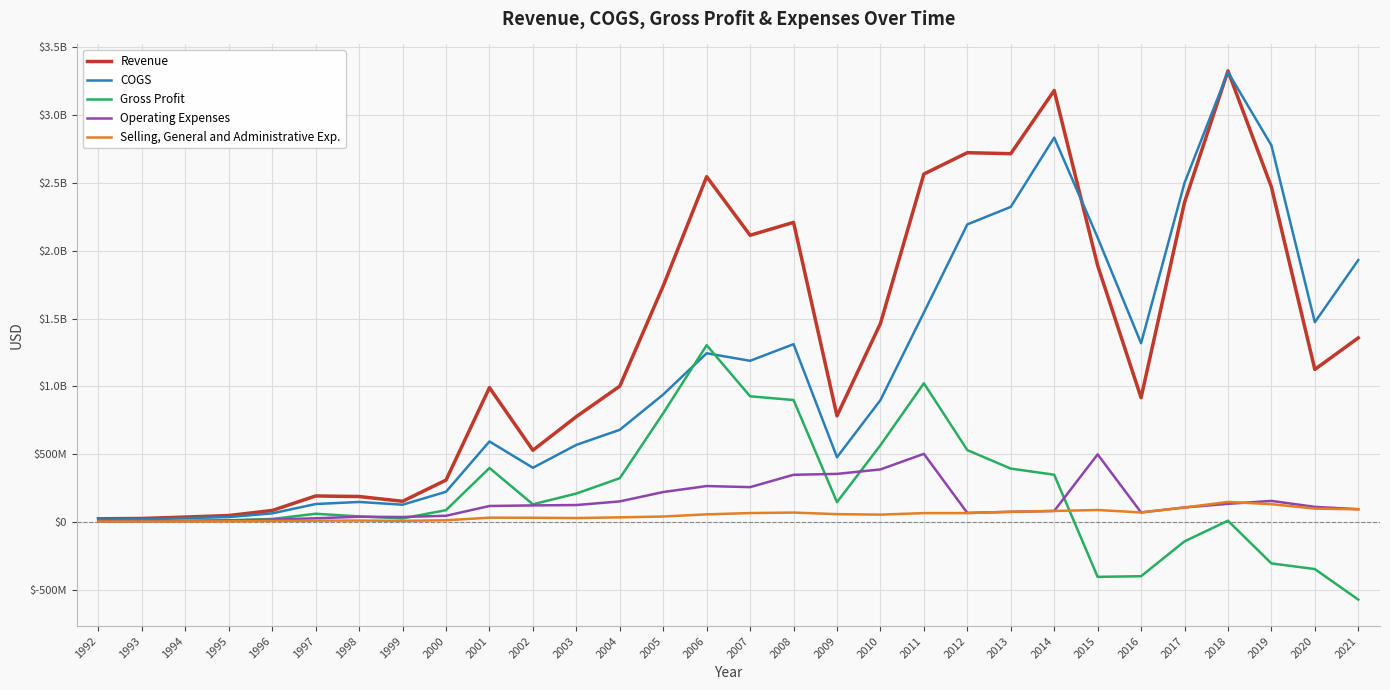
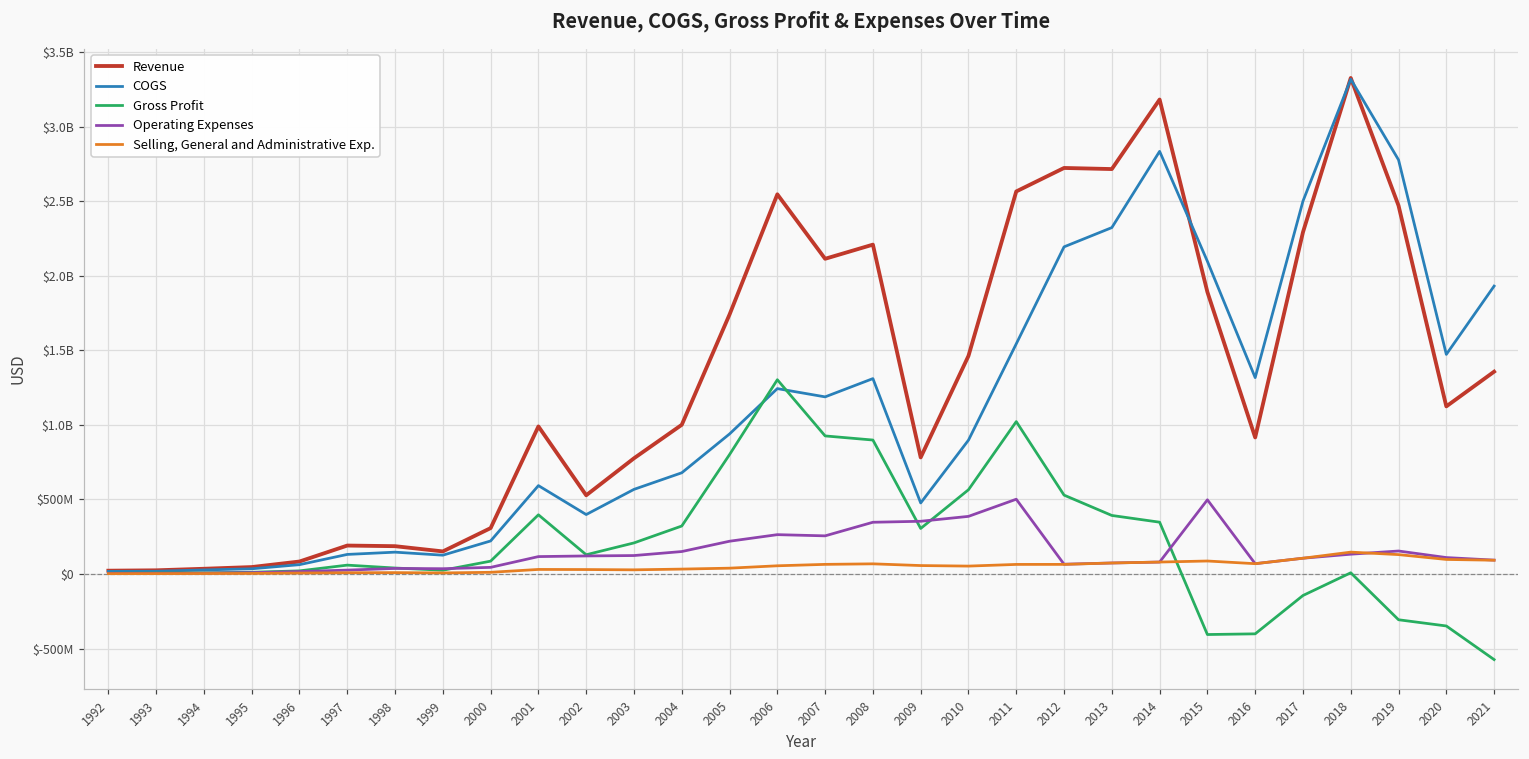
  {
    "Revenue": {
      "1996": "$80000000",
      "1997": "$190000000",
      "1998": "$190000000",
      "1999": "$150000000",
      "2000": "$310000000",
      "2001": "$990000000",
      "2002": "$530000000",
      "2003": "$780000000",
      "2004": "$1000000000",
      "2005": "$1740000000",
      "2006": "$2550000000",
      "2007": "$2110000000",
      "2008": "$2210000000",
      "2009": "$780000000",
      "2010": "$1460000000",
      "2011": "$2570000000",
      "2012": "$2720000000",
      "2013": "$2720000000",
      "2014": "$3180000000",
      "2015": "$1890000000",
      "2016": "$920000000",
-     "2017": "$2360000000",
+     "2017": "$2290000000",
      "2019": "$2470000000",
      "2020": "$1120000000",
      "2021": "$1360000000"
    },
    "COGS": {
      "1996": "$60000000",
      "1997": "$130000000",
      "1998": "$150000000",
      "1999": "$130000000",
      "2000": "$220000000",
      "2001": "$590000000",
      "2002": "$400000000",
      "2003": "$570000000",
      "2004": "$680000000",
      "2005": "$940000000",
      "2006": "$1240000000",
      "2007": "$1190000000",
      "2008": "$1310000000",
      "2009": "$480000000",
      "2010": "$900000000",
      "2011": "$1540000000",
      "2012": "$2190000000",
      "2013": "$2320000000",
      "2014": "$2830000000",
      "2015": "$2100000000",
      "2016": "$1320000000",
      "2017": "$2500000000",
      "2019": "$2780000000",
      "2020": "$1470000000",
      "2021": "$1930000000"
    },
    "Gross Profit": {
      "1997": "$60000000",
      "2000": "$90000000",
      "2001": "$400000000",
      "2003": "$210000000",
      "2004": "$320000000",
      "2005": "$800000000",
      "2006": "$1300000000",
      "2007": "$930000000",
      "2008": "$900000000",
-     "2009": "$140000000",
+     "2009": "$310000000",
      "2010": "$570000000",
      "2011": "$1020000000",
      "2012": "$530000000",
      "2013": "$390000000",
      "2014": "$350000000",
      "2015": "$-410000000",
      "2016": "$-400000000",
      "2017": "$-140000000",
      "2018": "$10000000",
      "2019": "$-310000000",
      "2020": "$-350000000",
      "2021": "$-570000000"
    },
    "Operating Expenses": {
      "2000": "$40000000",
      "2001": "$120000000",
      "2003": "$120000000",
      "2004": "$150000000",
      "2005": "$220000000",
      "2006": "$260000000",
      "2007": "$260000000",
      "2008": "$350000000",
      "2009": "$350000000",
      "2010": "$390000000",
      "2011": "$500000000",
      "2015": "$500000000",
      "2019": "$150000000"
    },
    "Selling, General and Administrative Exp.": {
      "1998": "$10000000",
      "2000": "$10000000",
      "2001": "$30000000",
      "2002": "$30000000",
      "2003": "$30000000",
      "2004": "$30000000",
      "2005": "$40000000",
      "2006": "$60000000",
      "2007": "$60000000",
      "2008": "$70000000",
      "2009": "$60000000",
      "2010": "$50000000",
      "2011": "$60000000",
      "2015": "$90000000",
      "2019": "$130000000"
    }
  }
